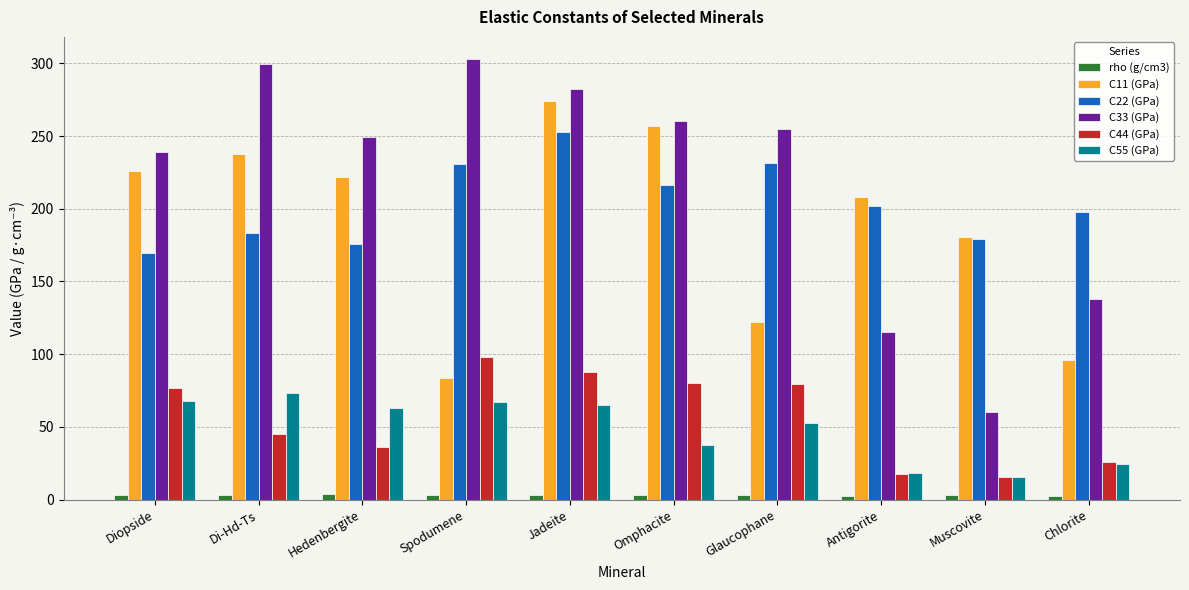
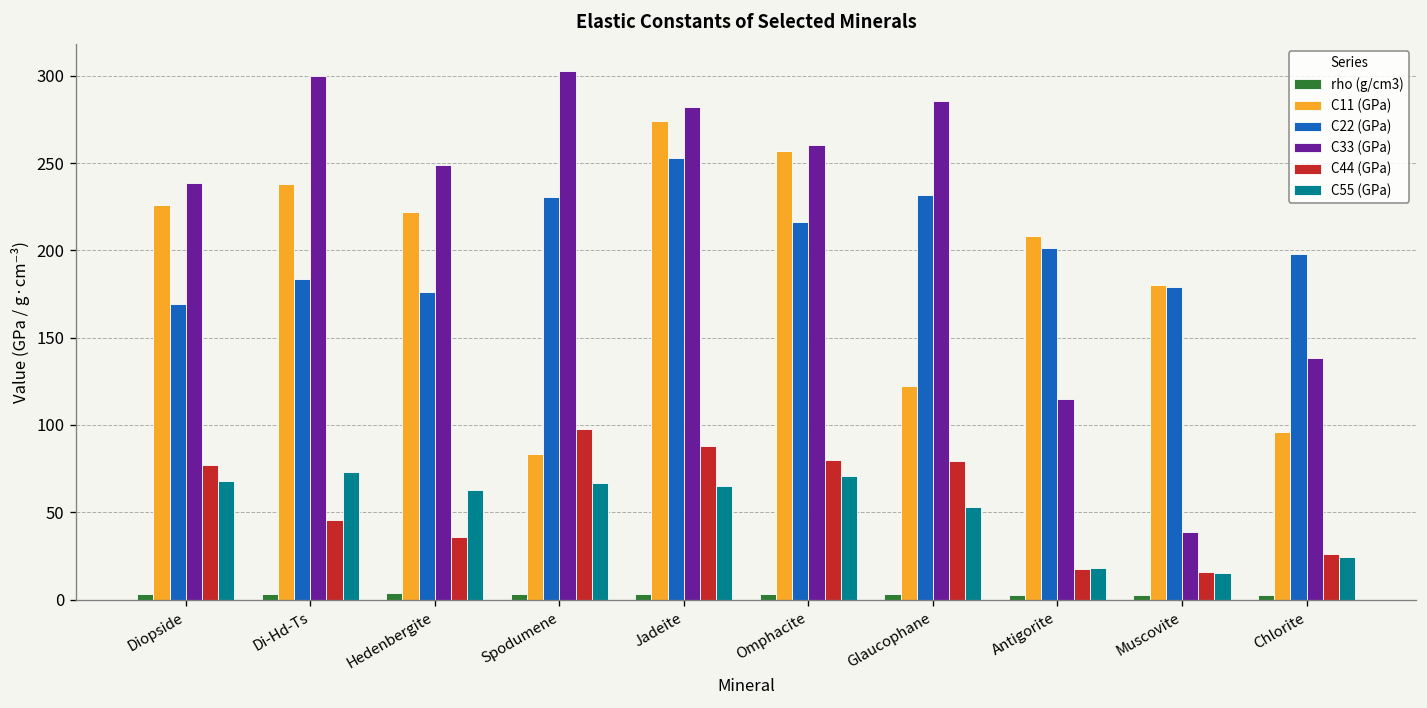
  {
    "rho (g/cm3)": {
      "Diopside": 3,
      "Di-Hd-Ts": 3,
      "Hedenbergite": 4,
      "Spodumene": 3,
      "Jadeite": 3,
      "Omphacite": 3,
      "Glaucophane": 3,
      "Antigorite": 3,
      "Muscovite": 3,
      "Chlorite": 3
    },
    "C11 (GPa)": {
      "Diopside": 226,
      "Di-Hd-Ts": 238,
      "Hedenbergite": 222,
      "Spodumene": 83,
      "Jadeite": 274,
      "Omphacite": 257,
      "Glaucophane": 122,
      "Antigorite": 208,
      "Muscovite": 180,
      "Chlorite": 96
    },
    "C22 (GPa)": {
      "Diopside": 169,
      "Di-Hd-Ts": 184,
      "Hedenbergite": 176,
      "Spodumene": 231,
      "Jadeite": 253,
      "Omphacite": 216,
      "Glaucophane": 232,
      "Antigorite": 202,
      "Muscovite": 179,
      "Chlorite": 198
    },
    "C33 (GPa)": {
      "Diopside": 239,
      "Di-Hd-Ts": 300,
      "Hedenbergite": 249,
      "Spodumene": 303,
      "Jadeite": 282,
      "Omphacite": 260,
-     "Glaucophane": 255,
+     "Glaucophane": 286,
      "Antigorite": 115,
-     "Muscovite": 60,
+     "Muscovite": 38,
      "Chlorite": 138
    },
    "C44 (GPa)": {
      "Diopside": 77,
      "Di-Hd-Ts": 45,
      "Hedenbergite": 36,
      "Spodumene": 98,
      "Jadeite": 88,
      "Omphacite": 80,
      "Glaucophane": 80,
      "Antigorite": 17,
      "Muscovite": 16,
      "Chlorite": 26
    },
    "C55 (GPa)": {
      "Diopside": 68,
      "Di-Hd-Ts": 73,
      "Hedenbergite": 63,
      "Spodumene": 67,
      "Jadeite": 65,
-     "Omphacite": 38,
+     "Omphacite": 71,
      "Glaucophane": 53,
      "Antigorite": 18,
      "Muscovite": 15,
      "Chlorite": 25
    }
  }
